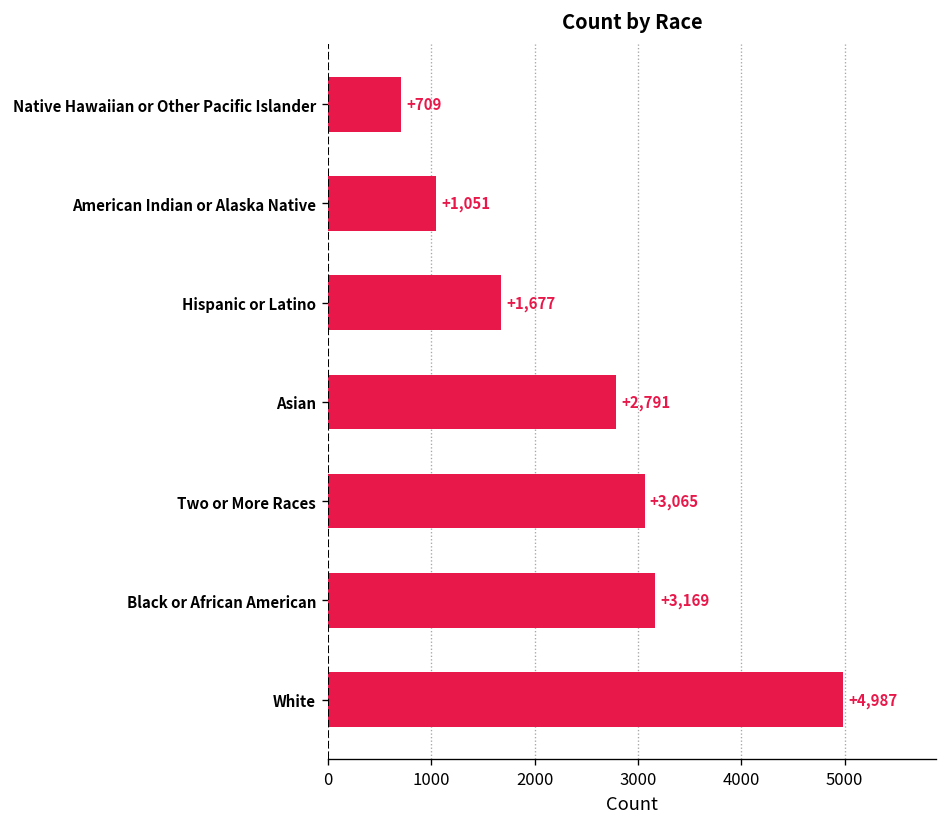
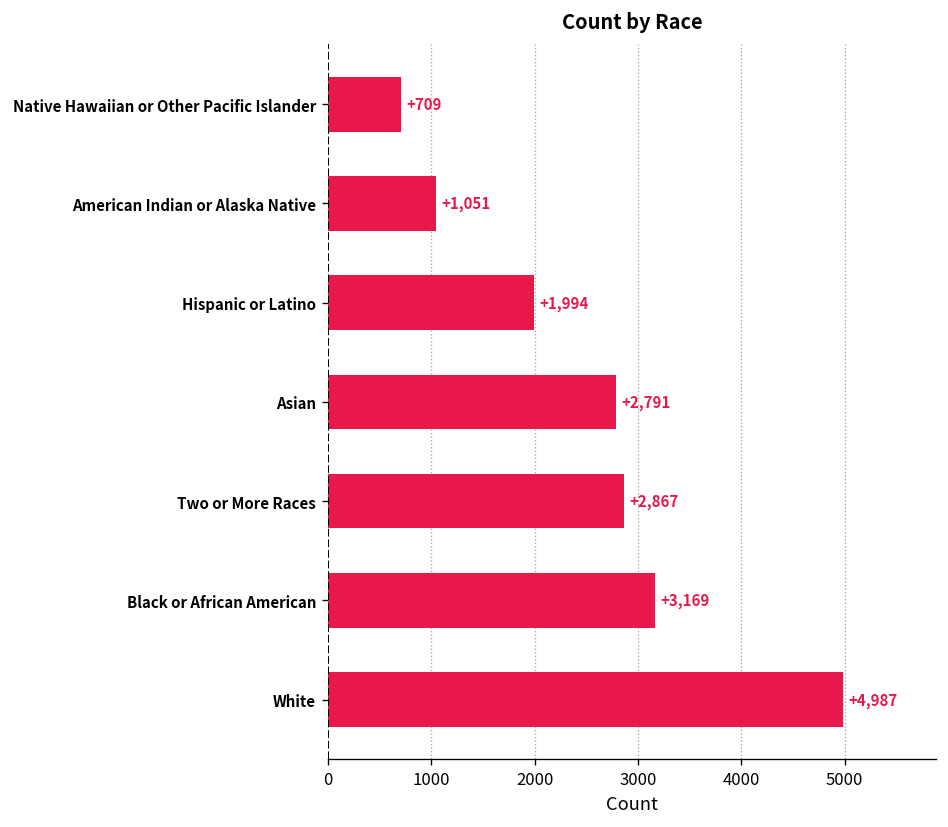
  {
    "Native Hawaiian or Other Pacific Islander": "+709",
    "American Indian or Alaska Native": "+1,051",
-   "Hispanic or Latino": "+1,677",
+   "Hispanic or Latino": "+1,994",
    "Asian": "+2,791",
-   "Two or More Races": "+3,065",
+   "Two or More Races": "+2,867",
    "Black or African American": "+3,169",
    "White": "+4,987"
  }
